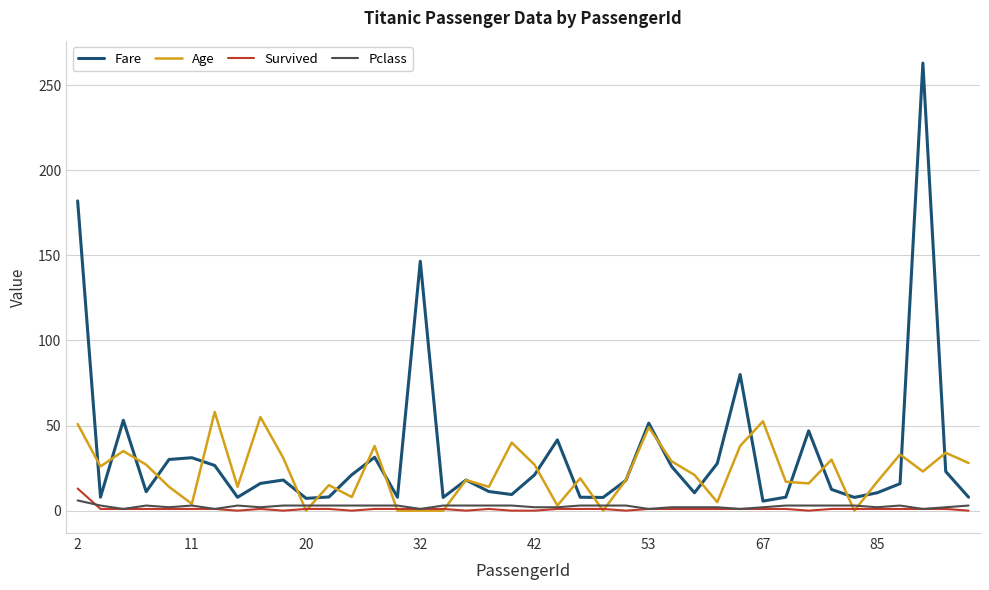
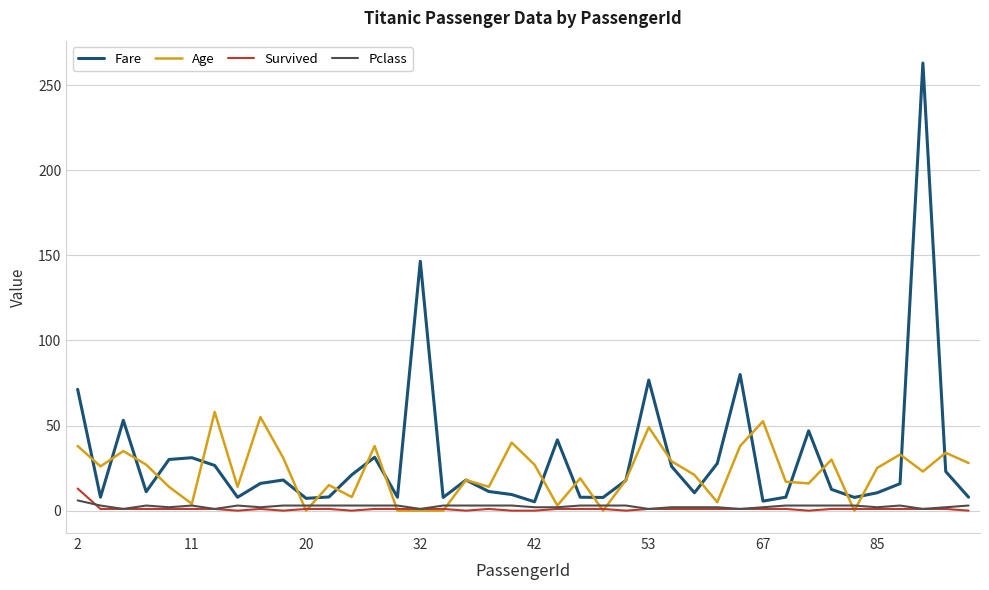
  {
    "Fare": {
-     "2": 182,
+     "2": 71,
      "11": 31,
      "20": 7,
      "32": 147,
-     "42": 21,
-     "53": 51,
+     "42": 5,
+     "53": 77,
      "67": 6,
      "85": 11
    },
    "Age": {
-     "2": 51,
+     "2": 38,
      "42": 27,
      "53": 49,
      "67": 53,
-     "85": 17
+     "85": 25
    },
    "Survived": {
      "2": 13,
      "11": 1,
      "42": 0
    },
    "Pclass": {
      "2": 6,
      "20": 3,
      "42": 2
    }
  }
